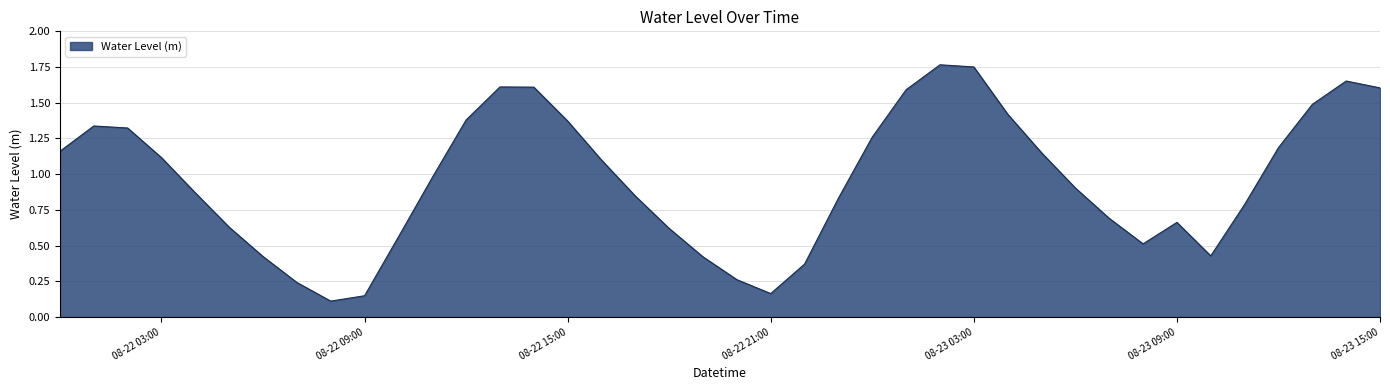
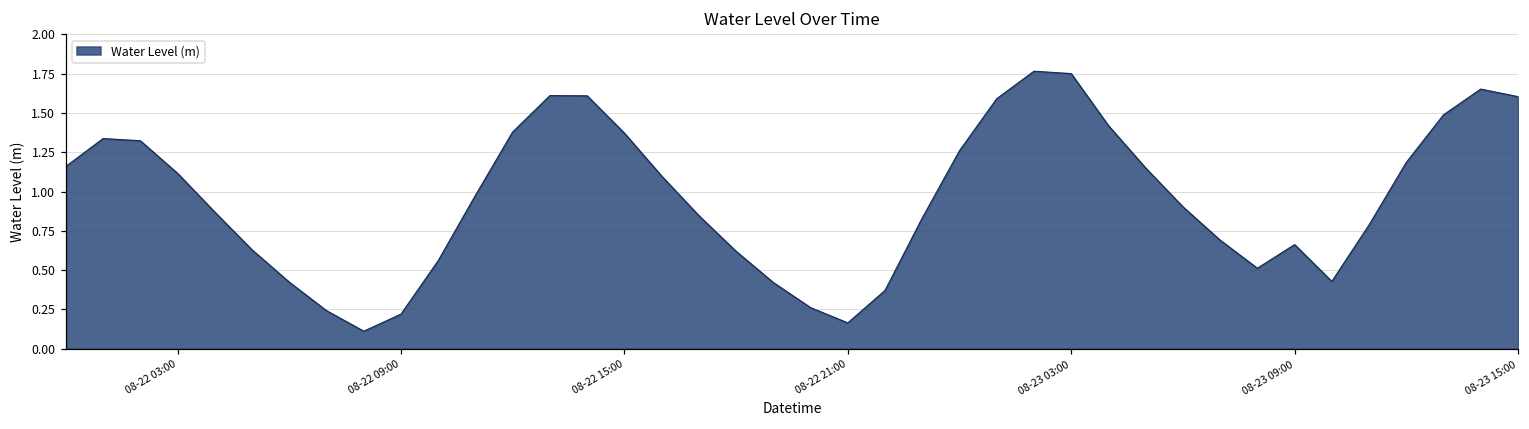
  {
    "08-22 03:00": 1.12,
-   "08-22 09:00": 0.15,
+   "08-22 09:00": 0.22,
    "08-22 15:00": 1.37,
    "08-22 21:00": 0.16,
    "08-23 03:00": 1.75,
    "08-23 09:00": 0.66,
    "08-23 15:00": 1.60
  }
